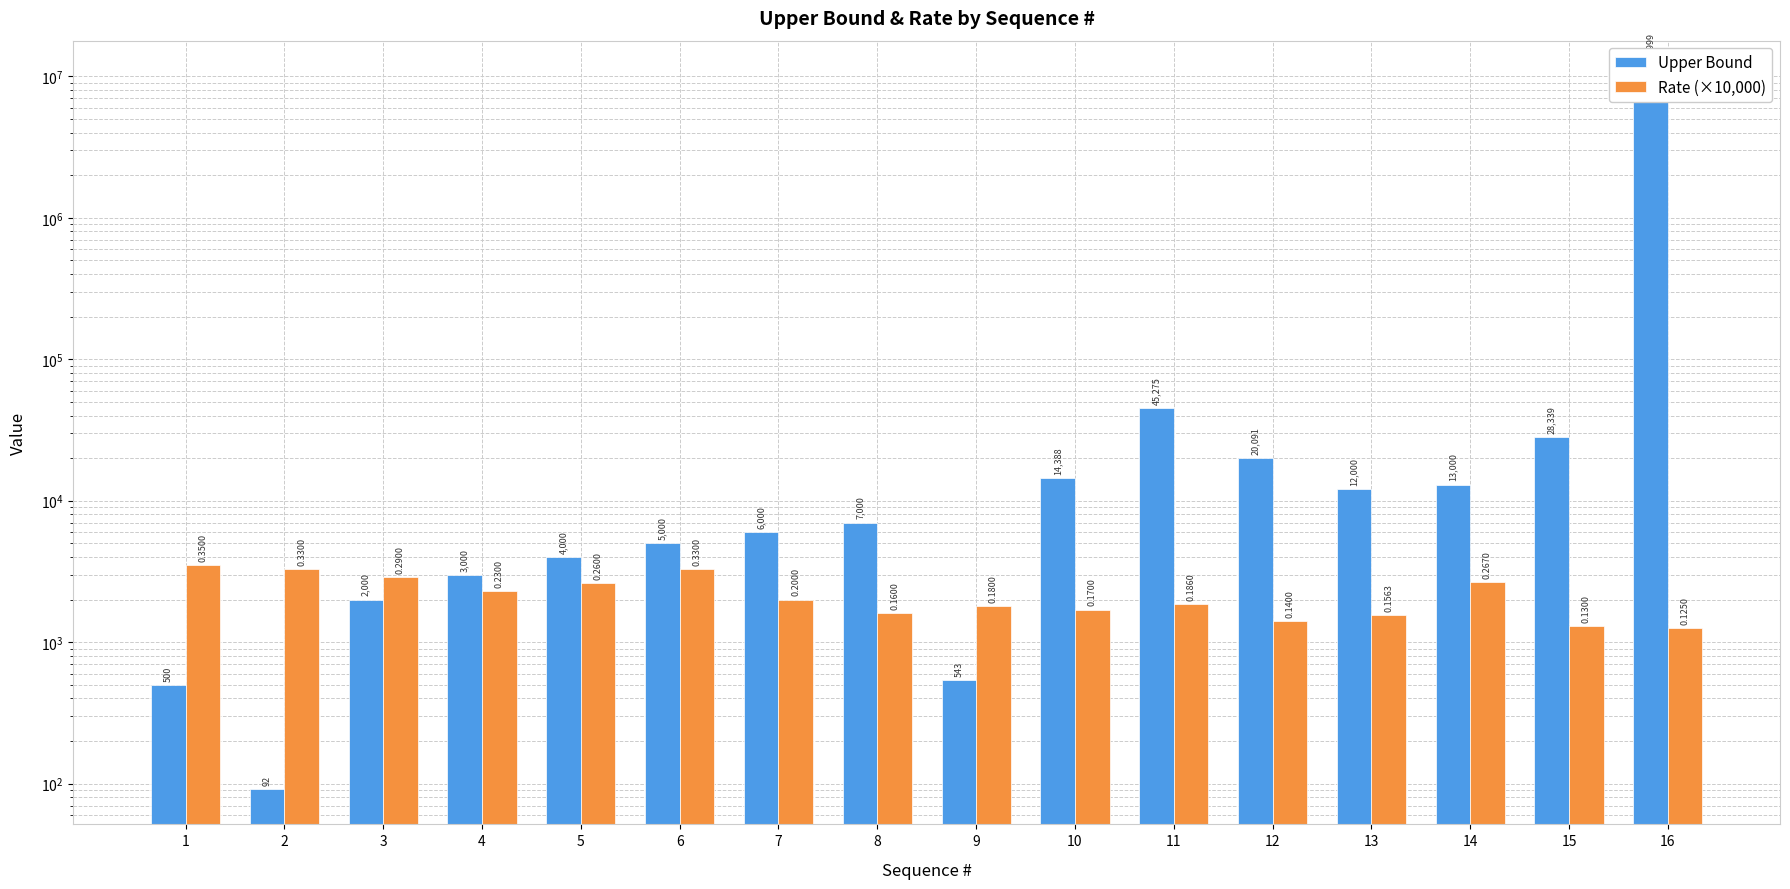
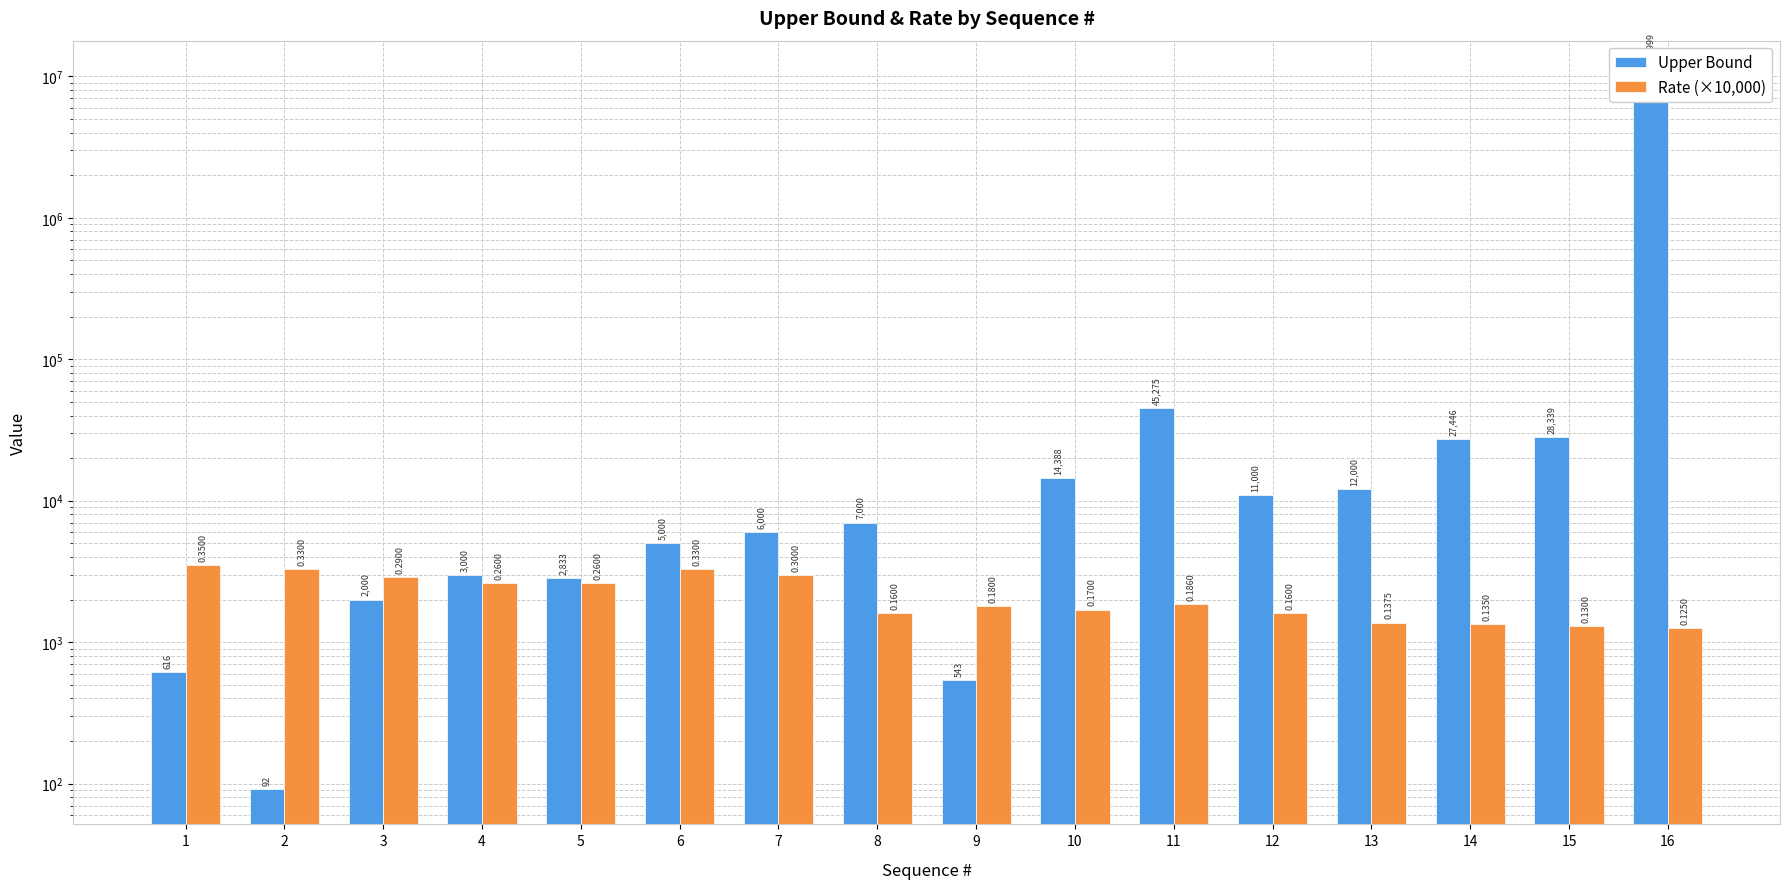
  {
    "Upper Bound": {
-     "1": "500",
+     "1": "616",
      "2": "92",
      "3": "2,000",
      "4": "3,000",
-     "5": "4,000",
+     "5": "2,833",
      "6": "5,000",
      "7": "6,000",
      "8": "7,000",
      "9": "543",
      "10": "14,388",
      "11": "45,275",
-     "12": "20,091",
+     "12": "11,000",
      "13": "12,000",
-     "14": "13,000",
+     "14": "27,446",
      "15": "28,339"
    },
    "Rate (×10,000)": {
-     "4": "0.2300",
-     "7": "0.2000",
-     "12": "0.1400",
-     "13": "0.1563",
-     "14": "0.2670"
+     "4": "0.2600",
+     "7": "0.3000",
+     "12": "0.1600",
+     "13": "0.1375",
+     "14": "0.1350"
    }
  }
